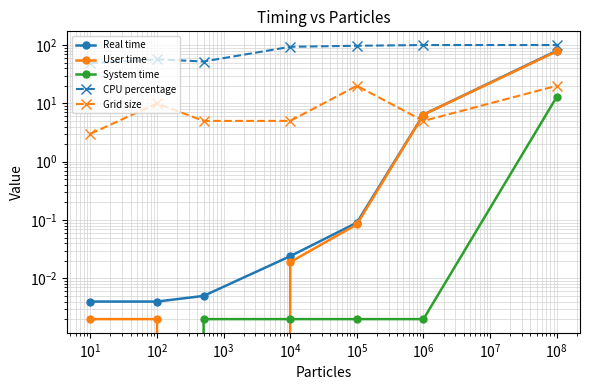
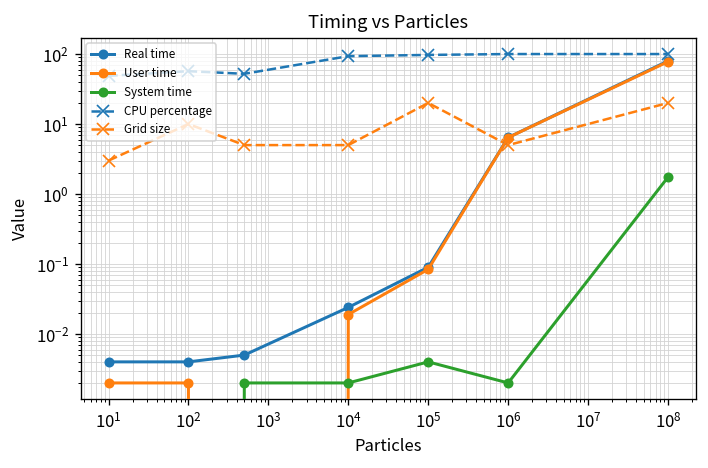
  {
    "System time": {
      "10^4": 0.002,
-     "10^5": 0.002,
+     "10^5": 0.004,
      "10^6": 0.002,
-     "10^8": 13
+     "10^8": 1.7
    }
  }
